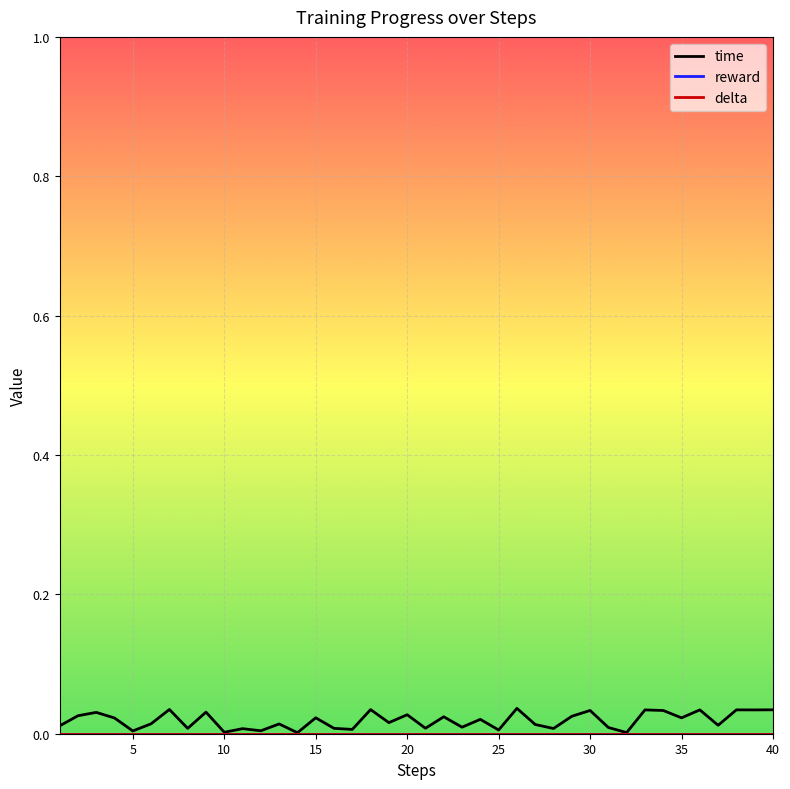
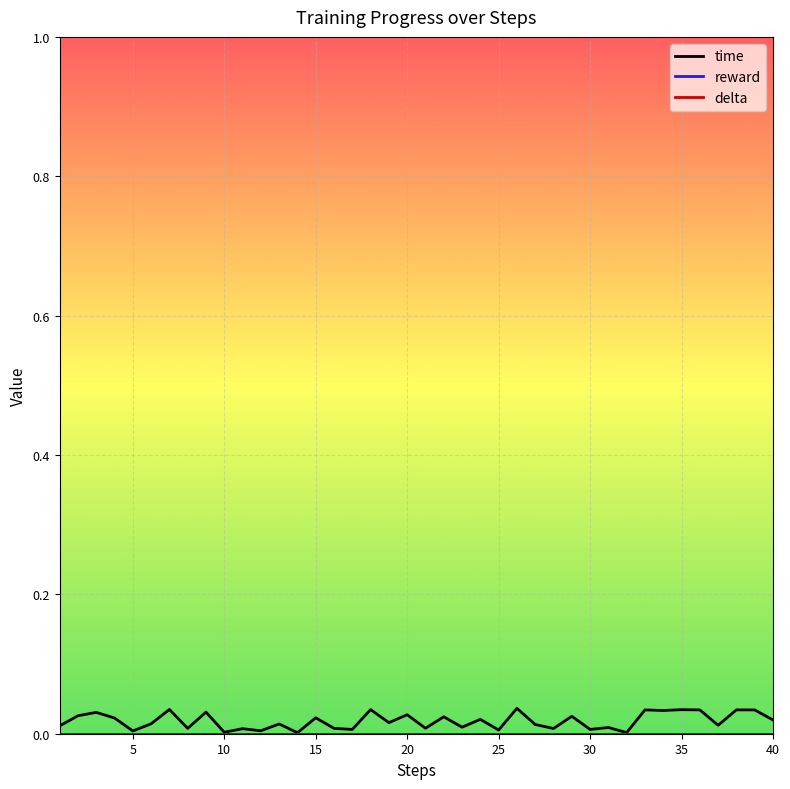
  {
    "time": {
      "5": 0.00,
      "15": 0.02,
      "20": 0.03,
      "25": 0.01,
-     "30": 0.03,
-     "35": 0.02,
-     "40": 0.03
+     "30": 0.01,
+     "35": 0.03,
+     "40": 0.02
    },
    "delta": {
      "5": 0.00,
      "15": 0.00,
      "20": 0.00,
      "25": 0.00,
      "30": 0.00,
      "35": 0.00,
      "40": 0.00
    }
  }
